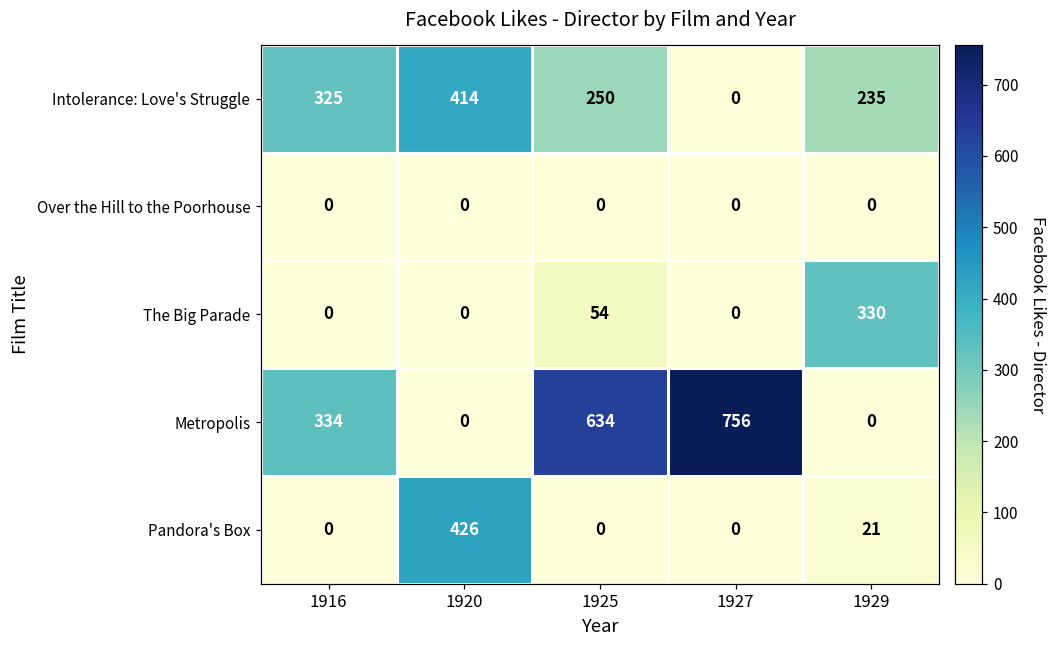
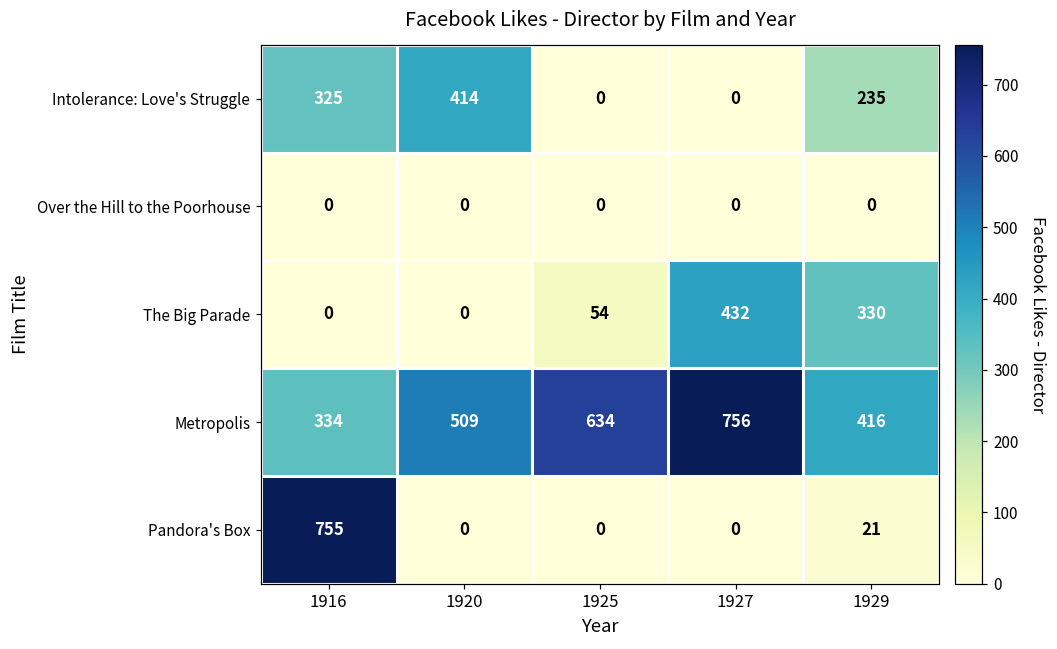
  {
    "Intolerance: Love's Struggle": {
      "1916": 325,
      "1920": 414,
-     "1925": 250,
+     "1925": 0,
      "1927": 0,
      "1929": 235
    },
    "Over the Hill to the Poorhouse": {
      "1916": 0,
      "1920": 0,
      "1925": 0,
      "1927": 0,
      "1929": 0
    },
    "The Big Parade": {
      "1916": 0,
      "1920": 0,
      "1925": 54,
-     "1927": 0,
+     "1927": 432,
      "1929": 330
    },
    "Metropolis": {
      "1916": 334,
-     "1920": 0,
+     "1920": 509,
      "1925": 634,
      "1927": 756,
-     "1929": 0
+     "1929": 416
    },
    "Pandora's Box": {
-     "1916": 0,
-     "1920": 426,
+     "1916": 755,
+     "1920": 0,
      "1925": 0,
      "1927": 0,
      "1929": 21
    }
  }
